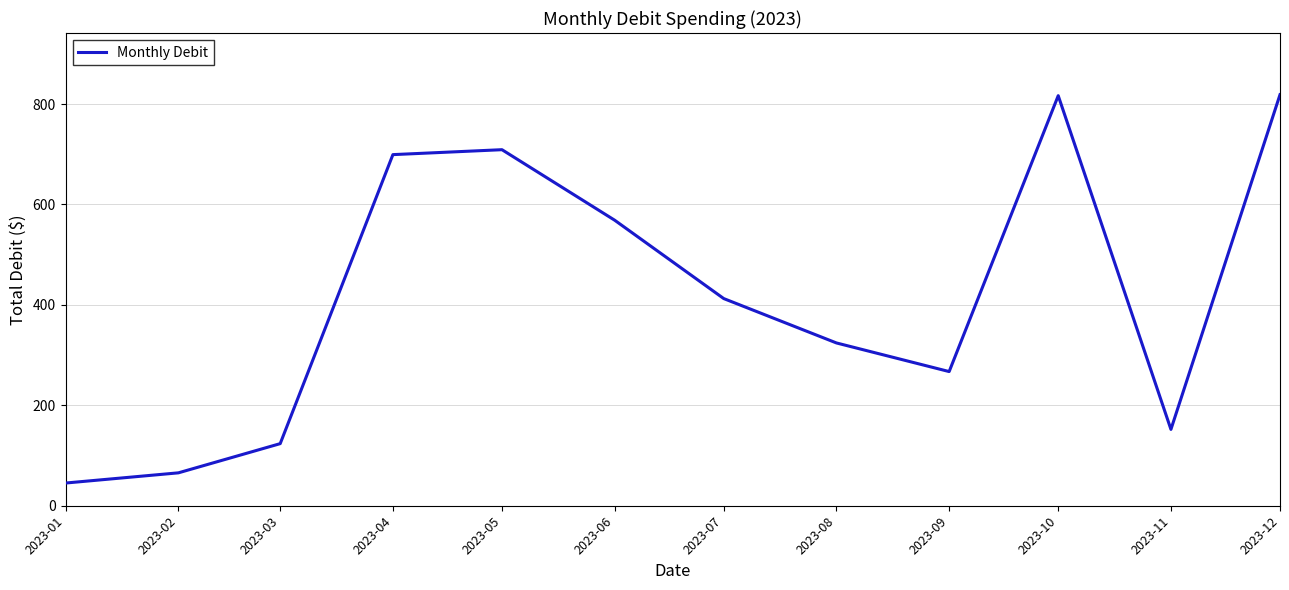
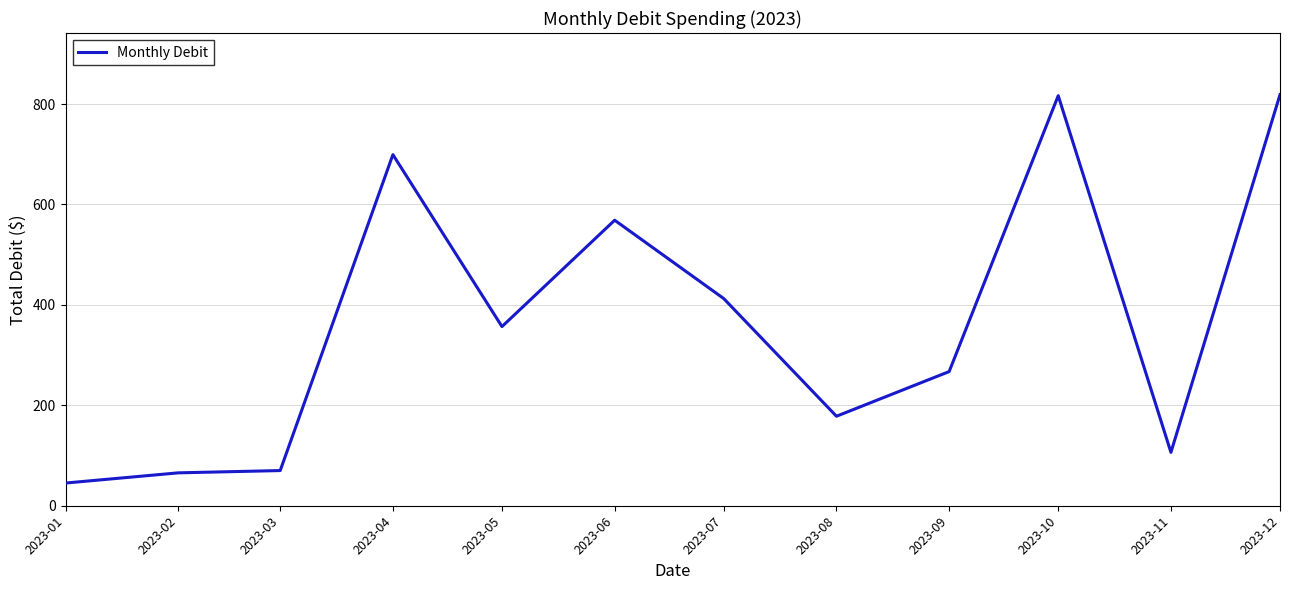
  {
    "2023-01": 50,
    "2023-02": 70,
-   "2023-03": 120,
+   "2023-03": 70,
    "2023-04": 700,
-   "2023-05": 710,
+   "2023-05": 360,
    "2023-06": 570,
    "2023-07": 410,
-   "2023-08": 320,
+   "2023-08": 180,
    "2023-09": 270,
    "2023-10": 820,
-   "2023-11": 150,
+   "2023-11": 110,
    "2023-12": 820
  }
